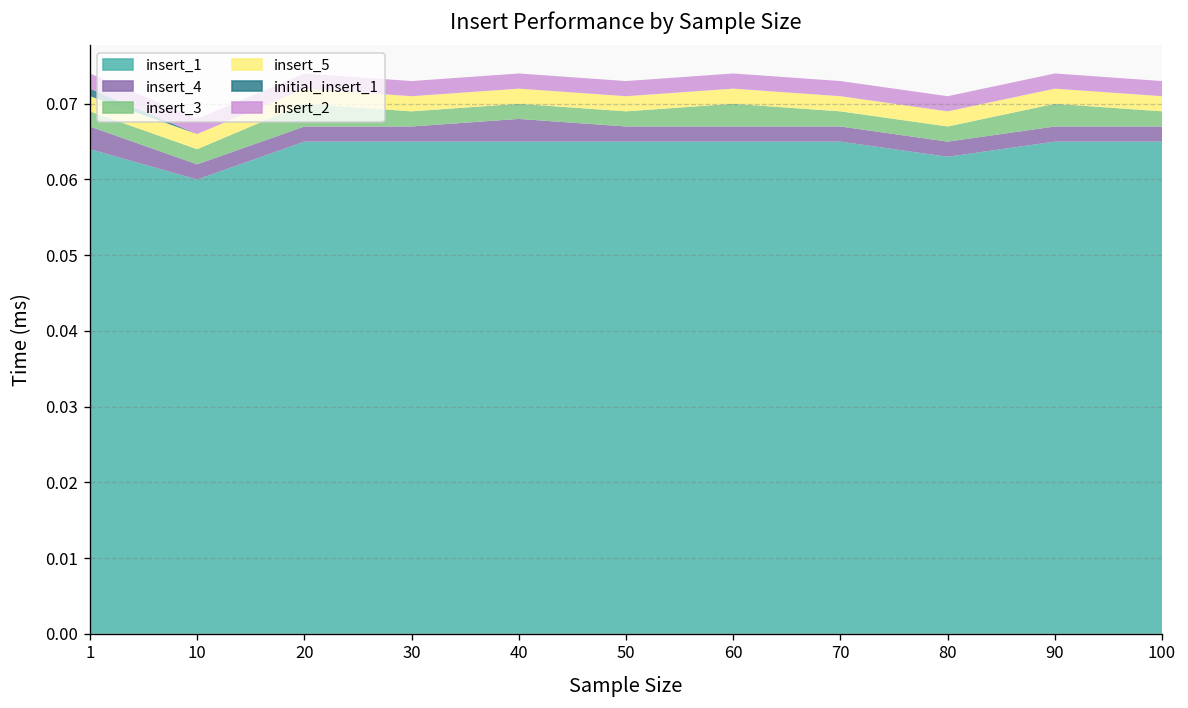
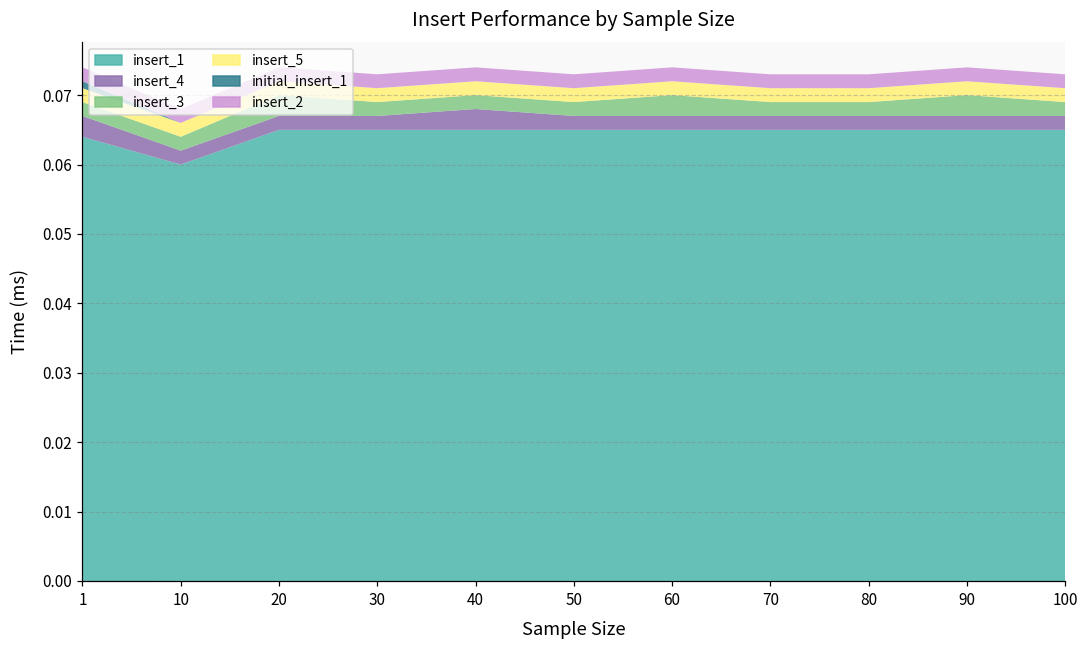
  {
    "insert_1": {
      "1": 0.064,
      "10": 0.060,
      "20": 0.065,
      "30": 0.065,
      "40": 0.065,
      "50": 0.065,
      "60": 0.065,
      "70": 0.065,
-     "80": 0.063,
+     "80": 0.065,
      "90": 0.065,
      "100": 0.065
    },
    "insert_4": {
      "1": 0.003,
      "10": 0.002,
      "30": 0.002,
      "40": 0.003,
      "50": 0.002,
      "60": 0.002,
      "70": 0.002,
      "80": 0.002,
      "90": 0.002,
      "100": 0.002
    },
    "insert_3": {
      "1": 0.002,
      "10": 0.002,
      "30": 0.002,
      "40": 0.002,
      "50": 0.002,
      "60": 0.003,
      "70": 0.002,
      "80": 0.002,
      "90": 0.003,
      "100": 0.002
    },
    "insert_5": {
      "1": 0.002
    },
    "initial_insert_1": {
      "1": 0.001
    },
    "insert_2": {
      "1": 0.002,
      "30": 0.002,
      "40": 0.002,
      "50": 0.002,
      "60": 0.002,
      "70": 0.002,
      "80": 0.002,
      "90": 0.002,
      "100": 0.002
    }
  }
